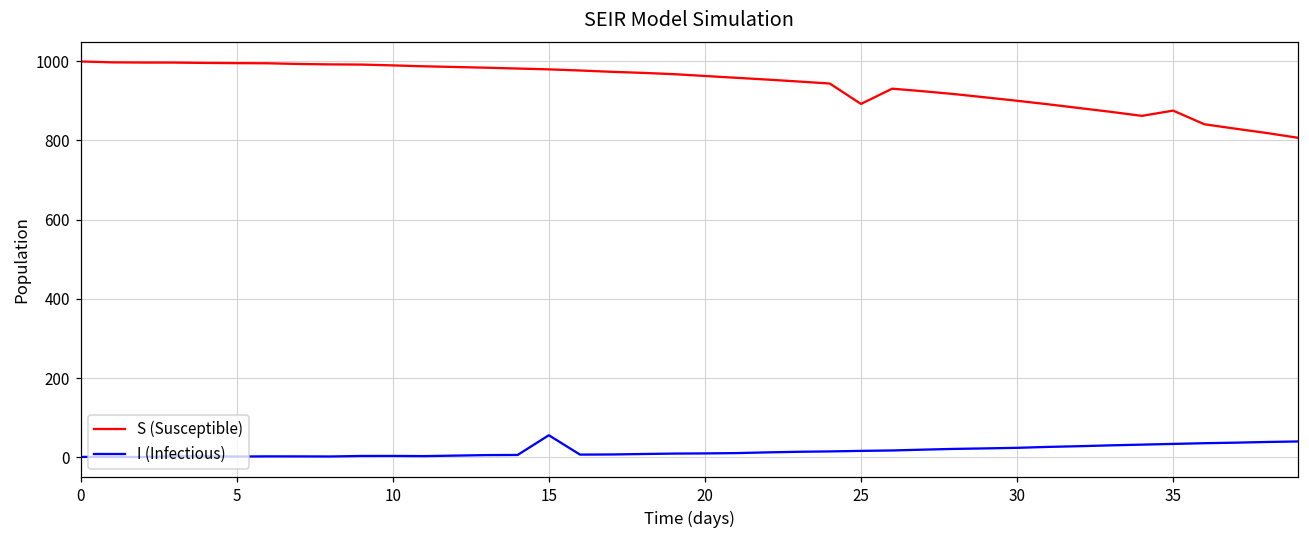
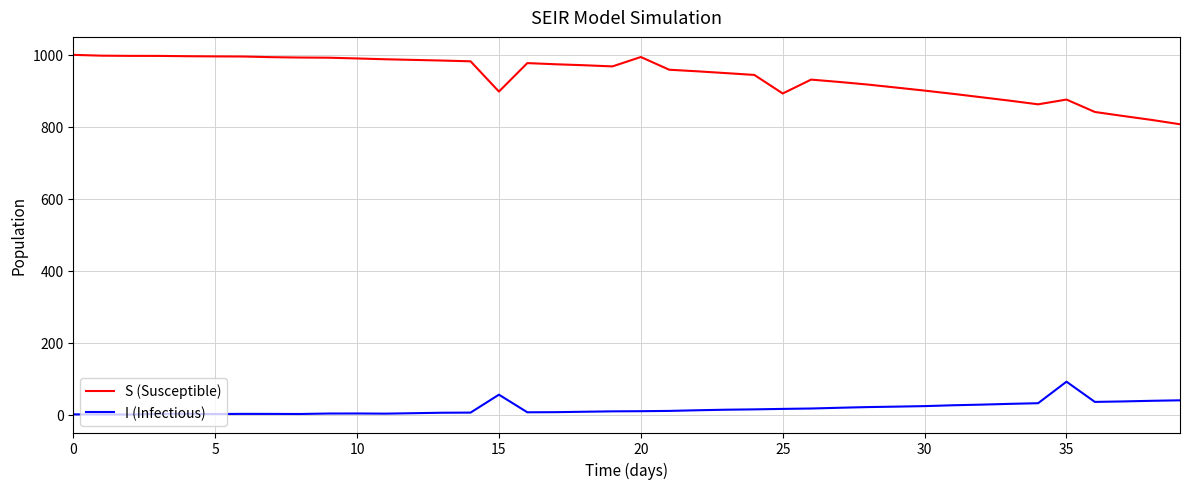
  {
    "S (Susceptible)": {
      "0": 1000,
      "5": 990,
      "10": 990,
-     "15": 980,
-     "20": 960,
+     "15": 900,
+     "20": 990,
      "25": 890,
      "30": 900,
      "35": 870
    },
    "I (Infectious)": {
      "0": 0,
      "10": 0,
      "15": 60,
      "20": 10,
      "25": 20,
      "30": 20,
-     "35": 30
+     "35": 90
    }
  }
